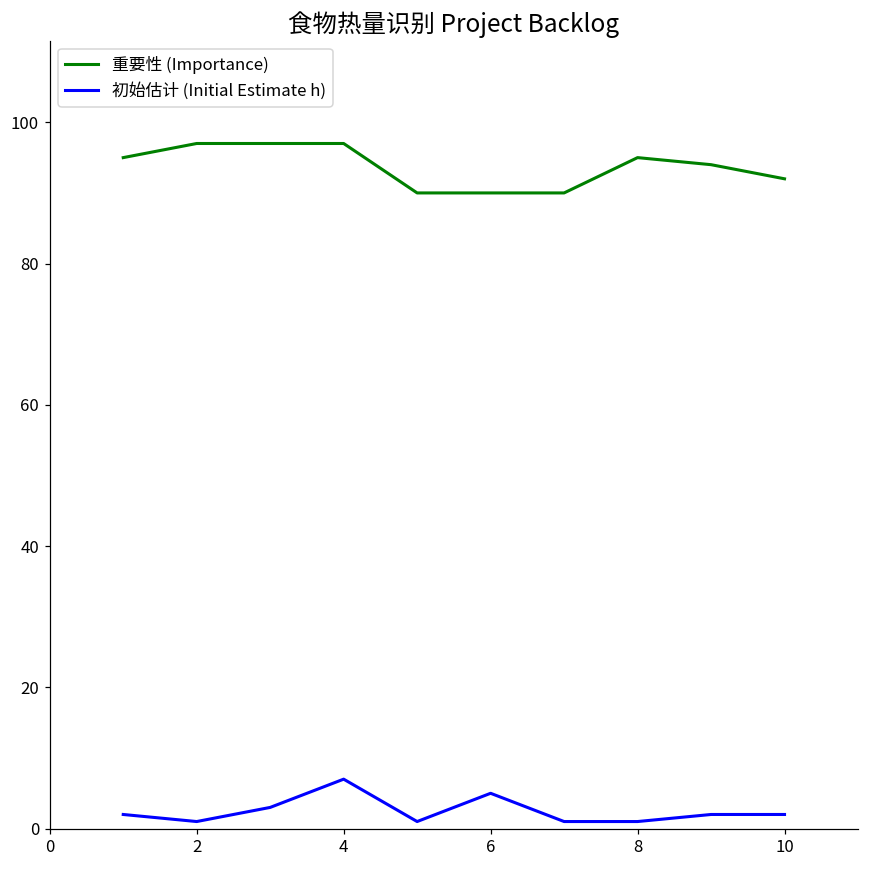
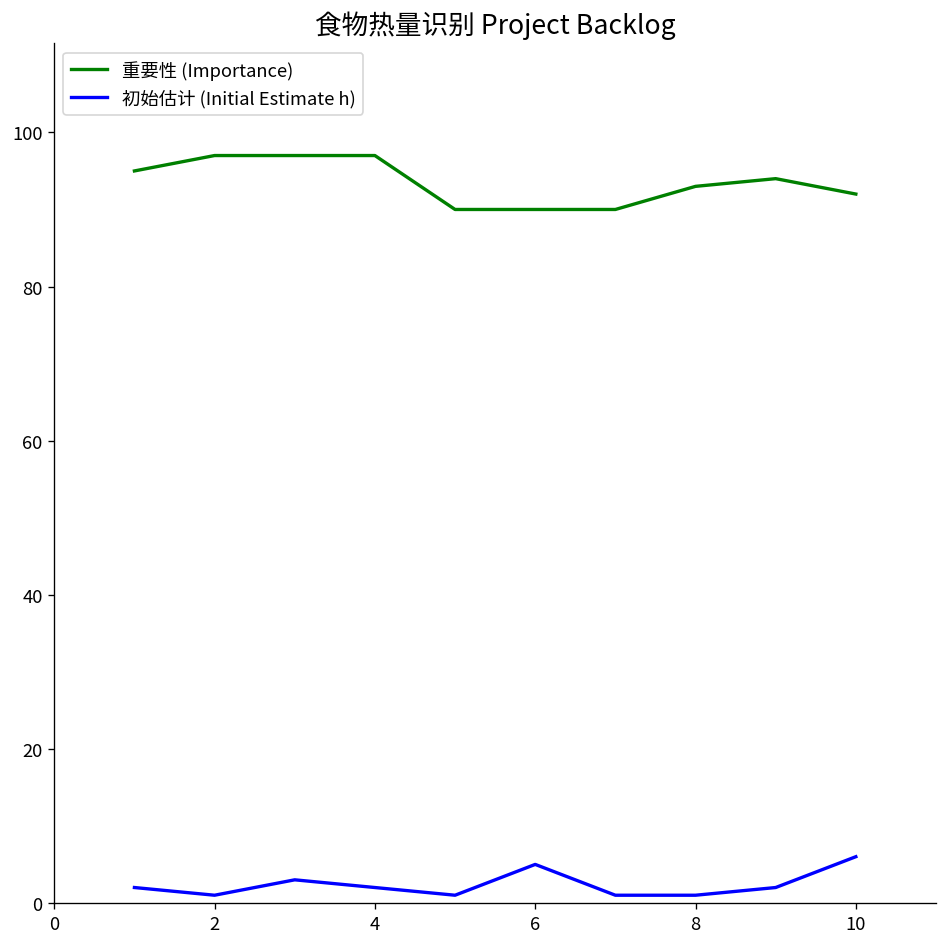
  {
    "重要性 (Importance)": {
      "2": 97,
      "4": 97,
      "6": 90,
-     "8": 95,
+     "8": 93,
      "10": 92
    },
    "初始估计 (Initial Estimate h)": {
      "2": 1,
-     "4": 7,
+     "4": 2,
      "6": 5,
      "8": 1,
-     "10": 2
+     "10": 6
    }
  }
